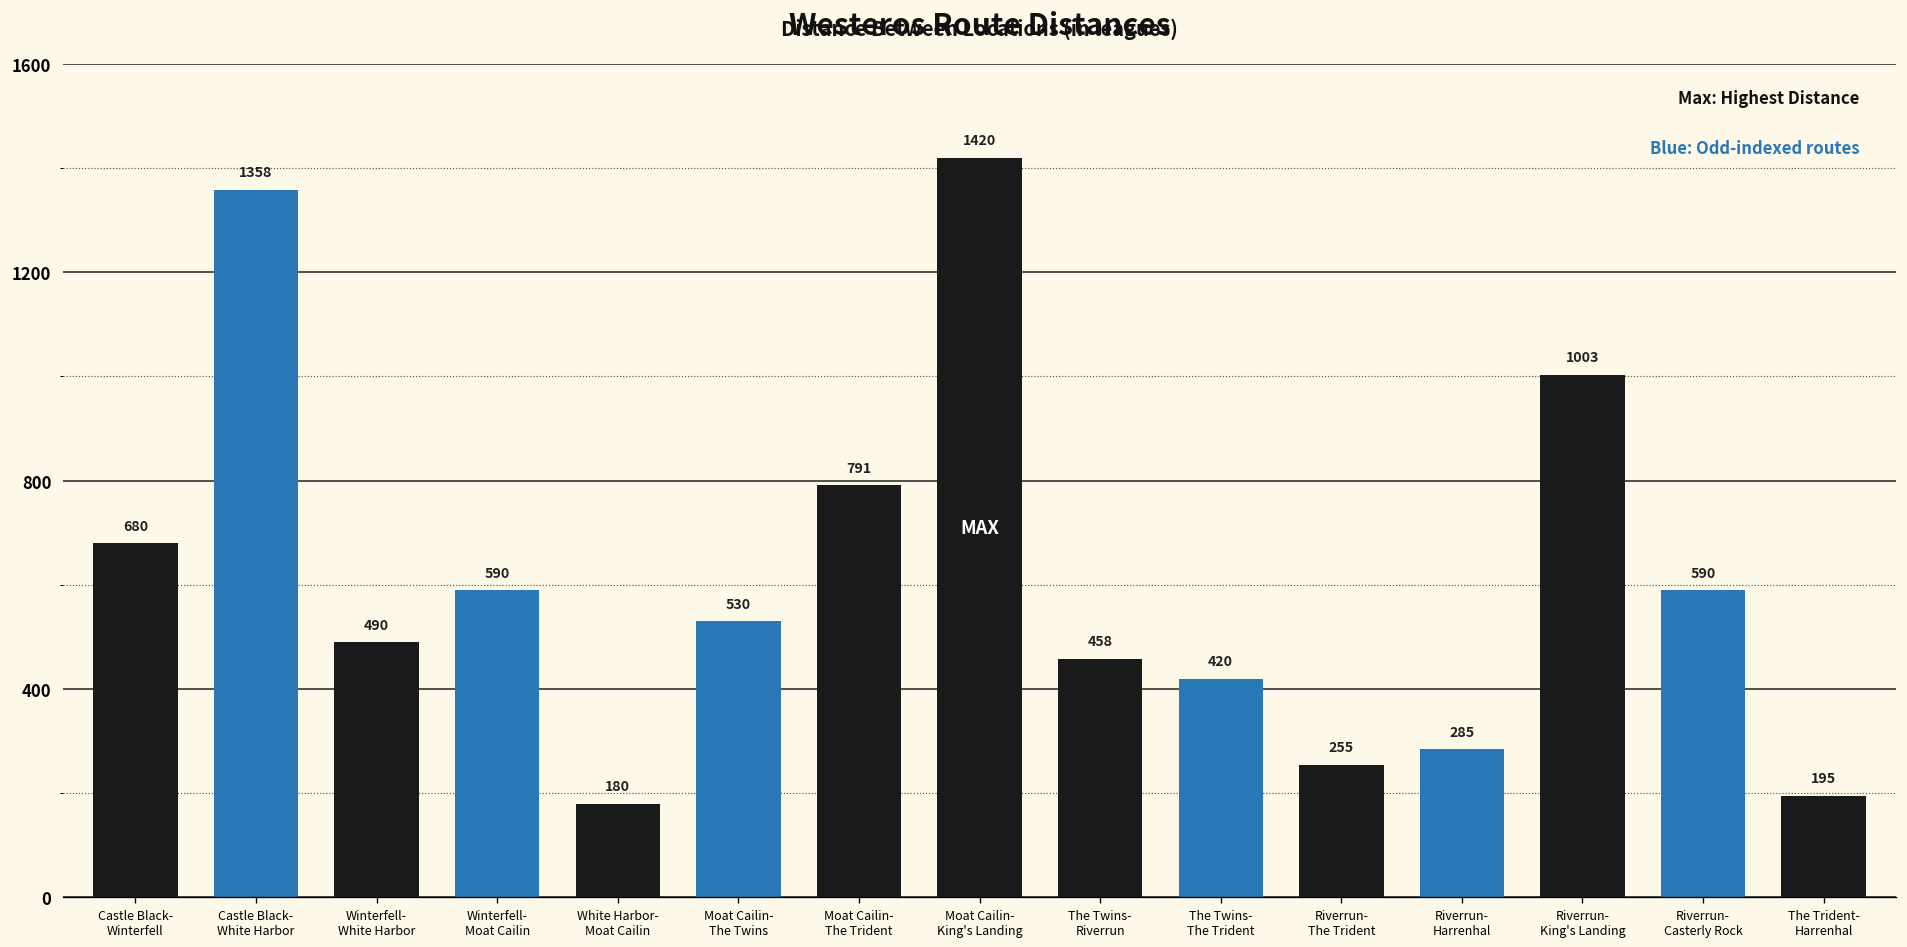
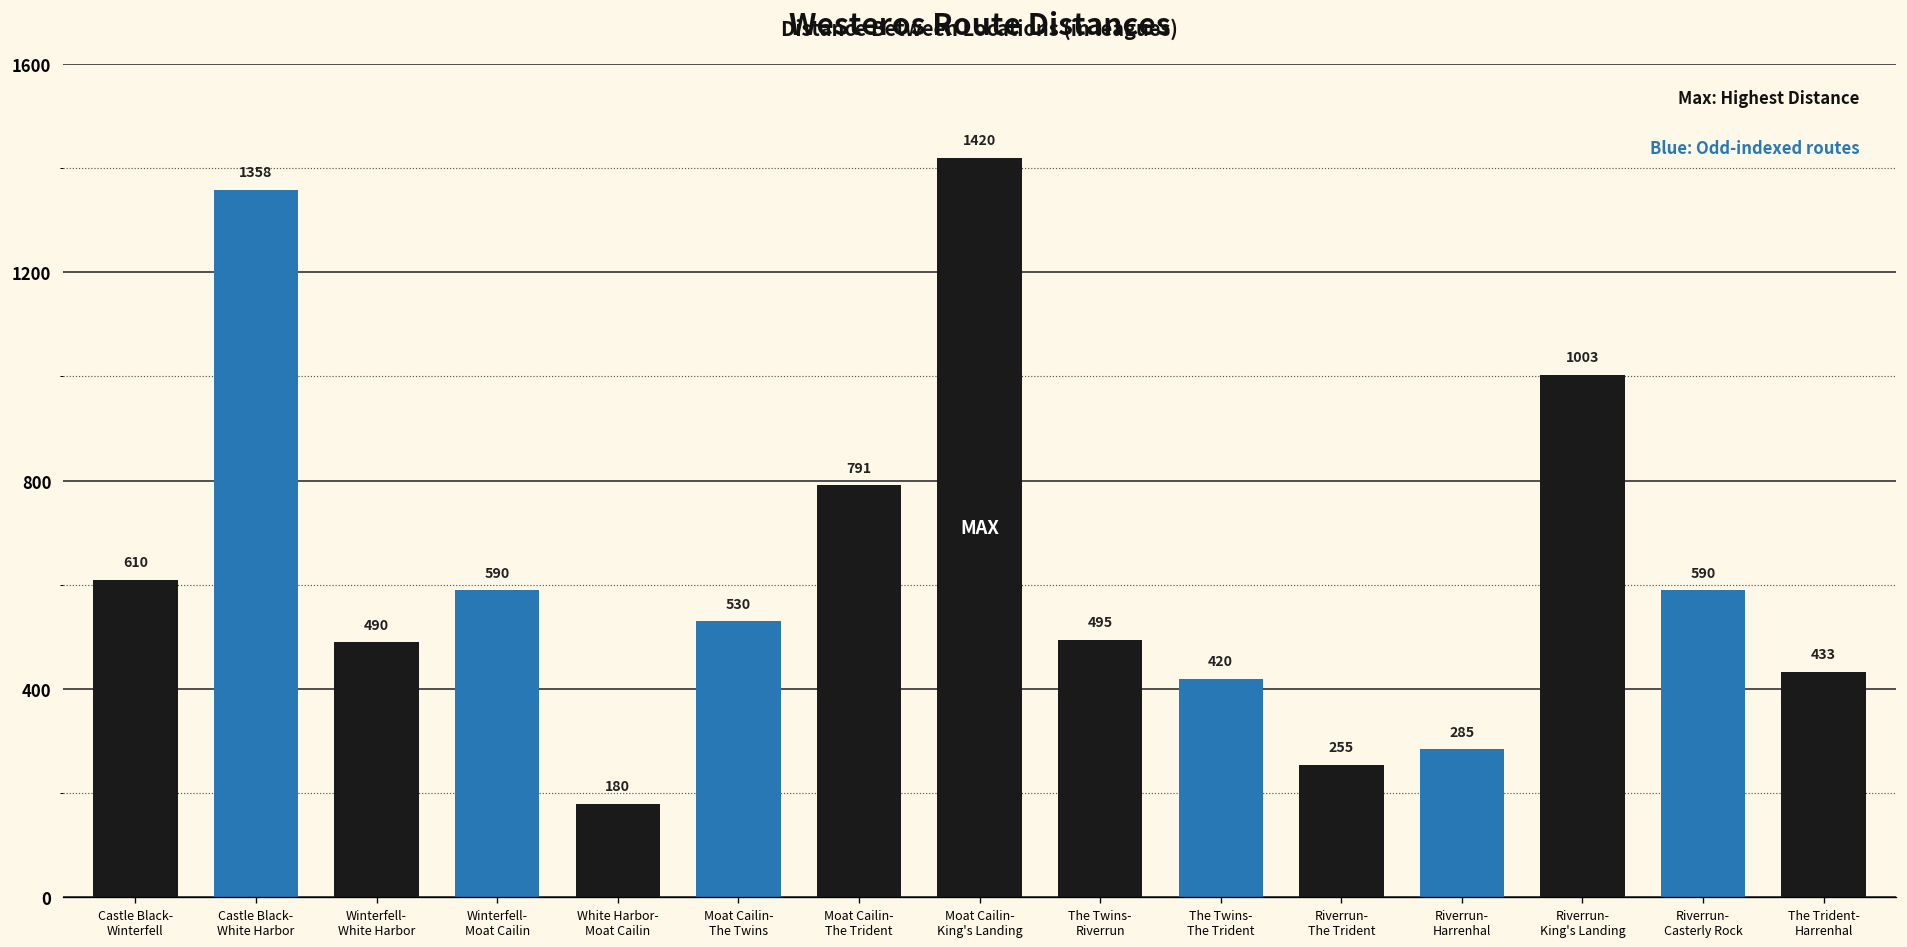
  {
-   "Castle Black- Winterfell": 680,
+   "Castle Black- Winterfell": 610,
    "Castle Black- White Harbor": 1358,
    "Winterfell- White Harbor": 490,
    "Winterfell- Moat Cailin": 590,
    "White Harbor- Moat Cailin": 180,
    "Moat Cailin- The Twins": 530,
    "Moat Cailin- The Trident": 791,
    "Moat Cailin- King's Landing": 1420,
-   "The Twins- Riverrun": 458,
+   "The Twins- Riverrun": 495,
    "The Twins- The Trident": 420,
    "Riverrun- The Trident": 255,
    "Riverrun- Harrenhal": 285,
    "Riverrun- King's Landing": 1003,
    "Riverrun- Casterly Rock": 590,
-   "The Trident- Harrenhal": 195
+   "The Trident- Harrenhal": 433
  }
